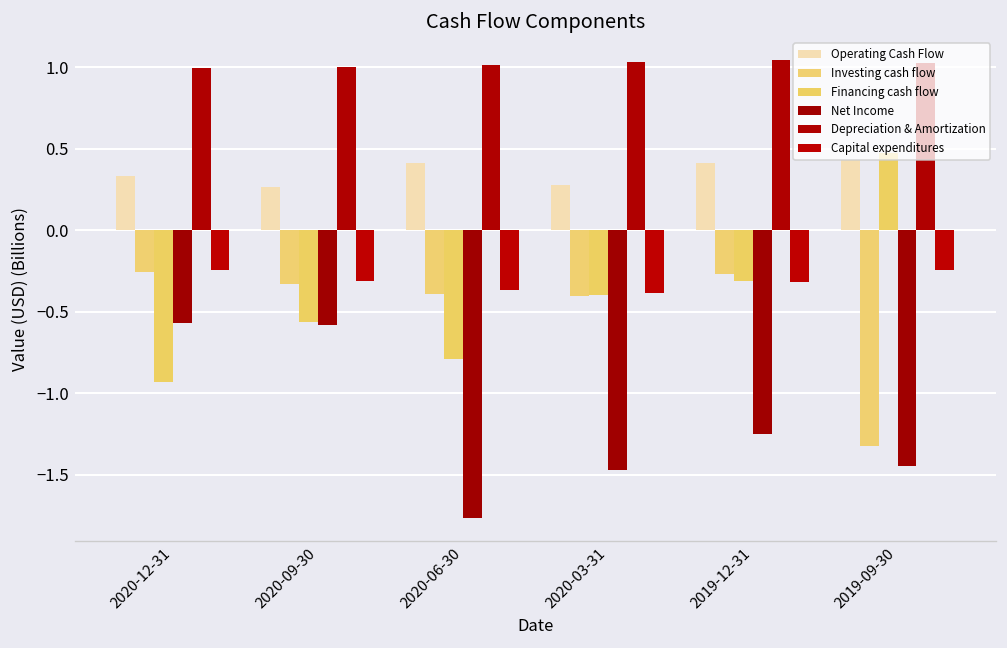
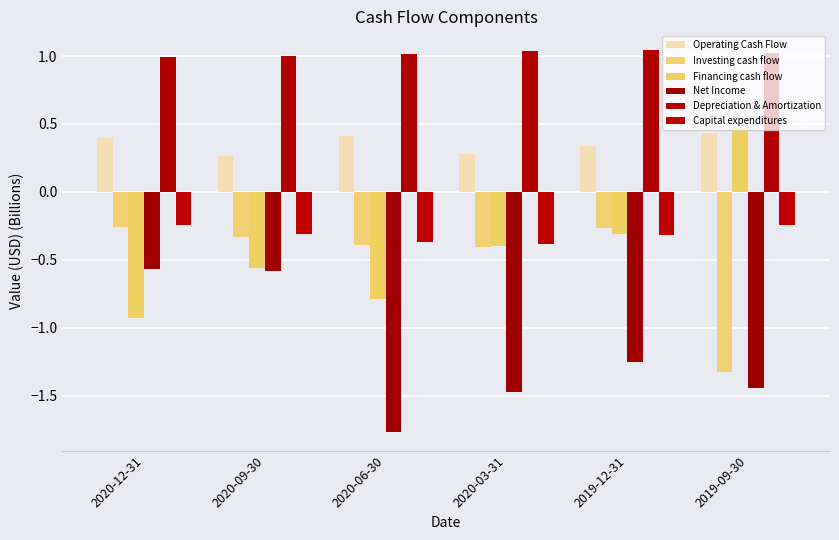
  {
    "Operating Cash Flow": {
-     "2020-12-31": 0.34,
+     "2020-12-31": 0.40,
      "2020-09-30": 0.27,
      "2020-06-30": 0.41,
      "2020-03-31": 0.28,
-     "2019-12-31": 0.41,
+     "2019-12-31": 0.34,
      "2019-09-30": 0.43
    }
  }
